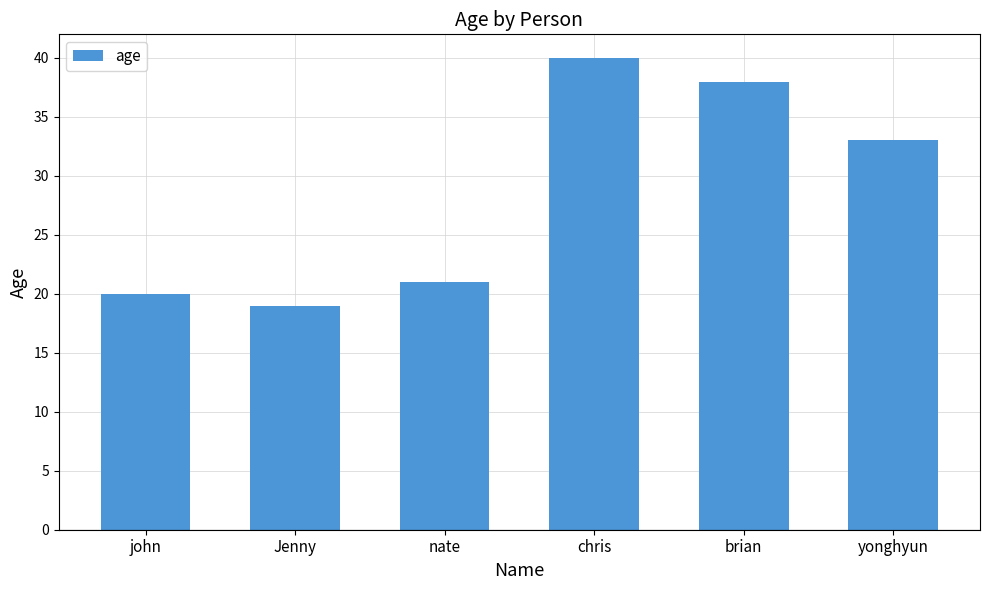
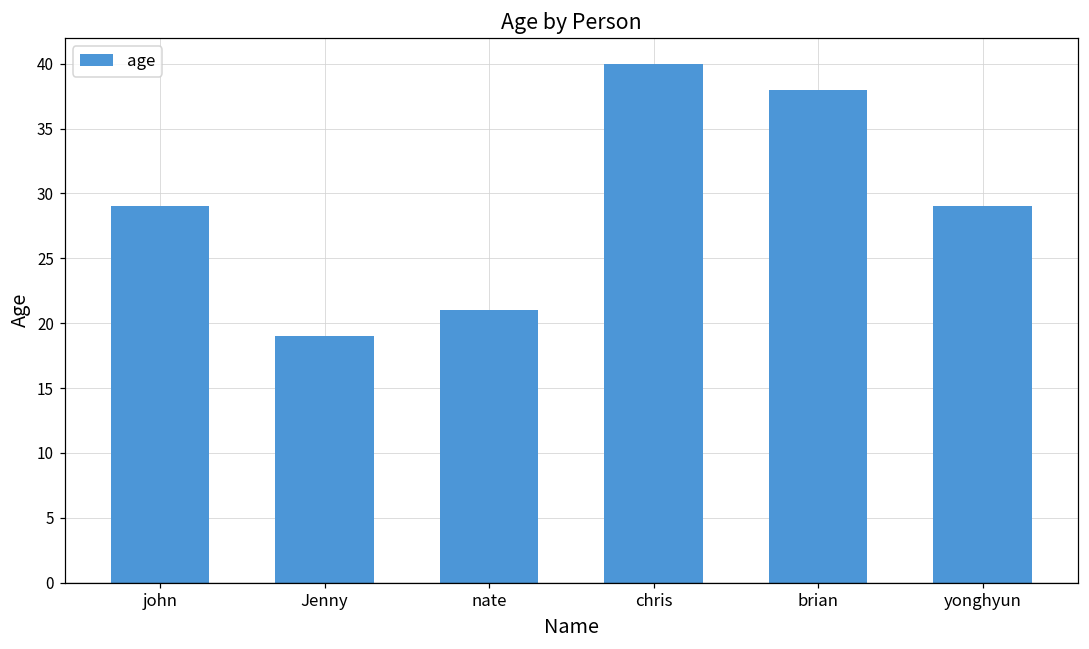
  {
-   "john": 20,
+   "john": 29,
    "Jenny": 19,
    "nate": 21,
    "chris": 40,
    "brian": 38,
-   "yonghyun": 33
+   "yonghyun": 29
  }
